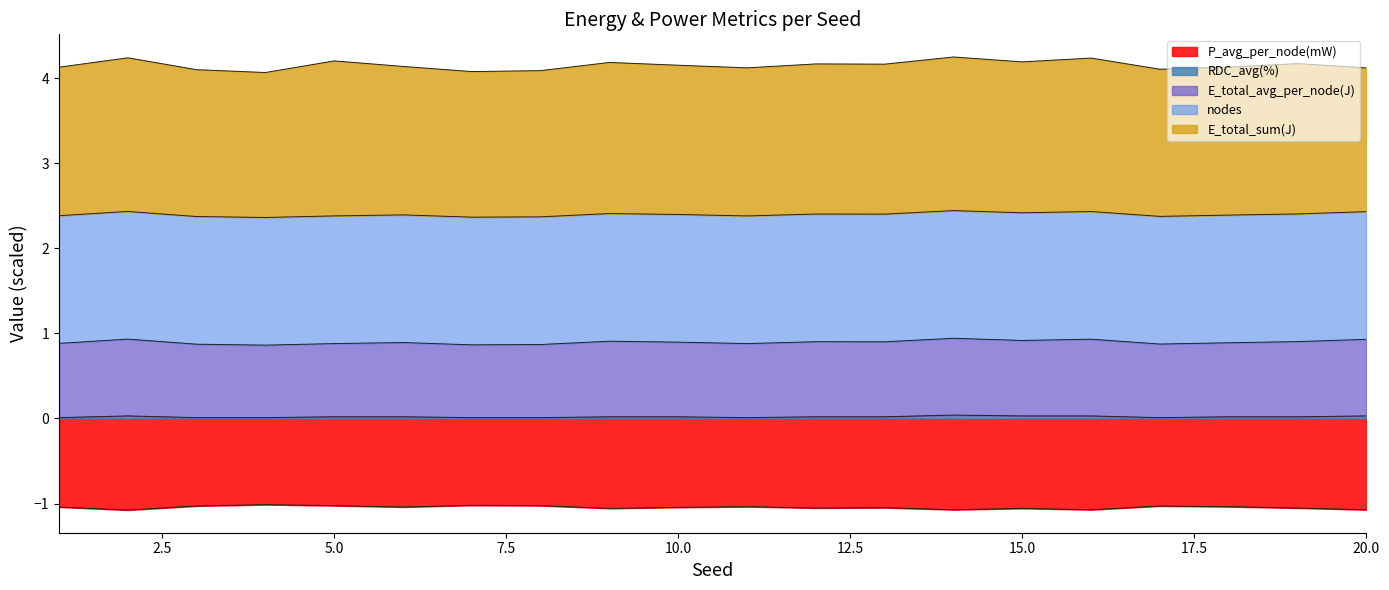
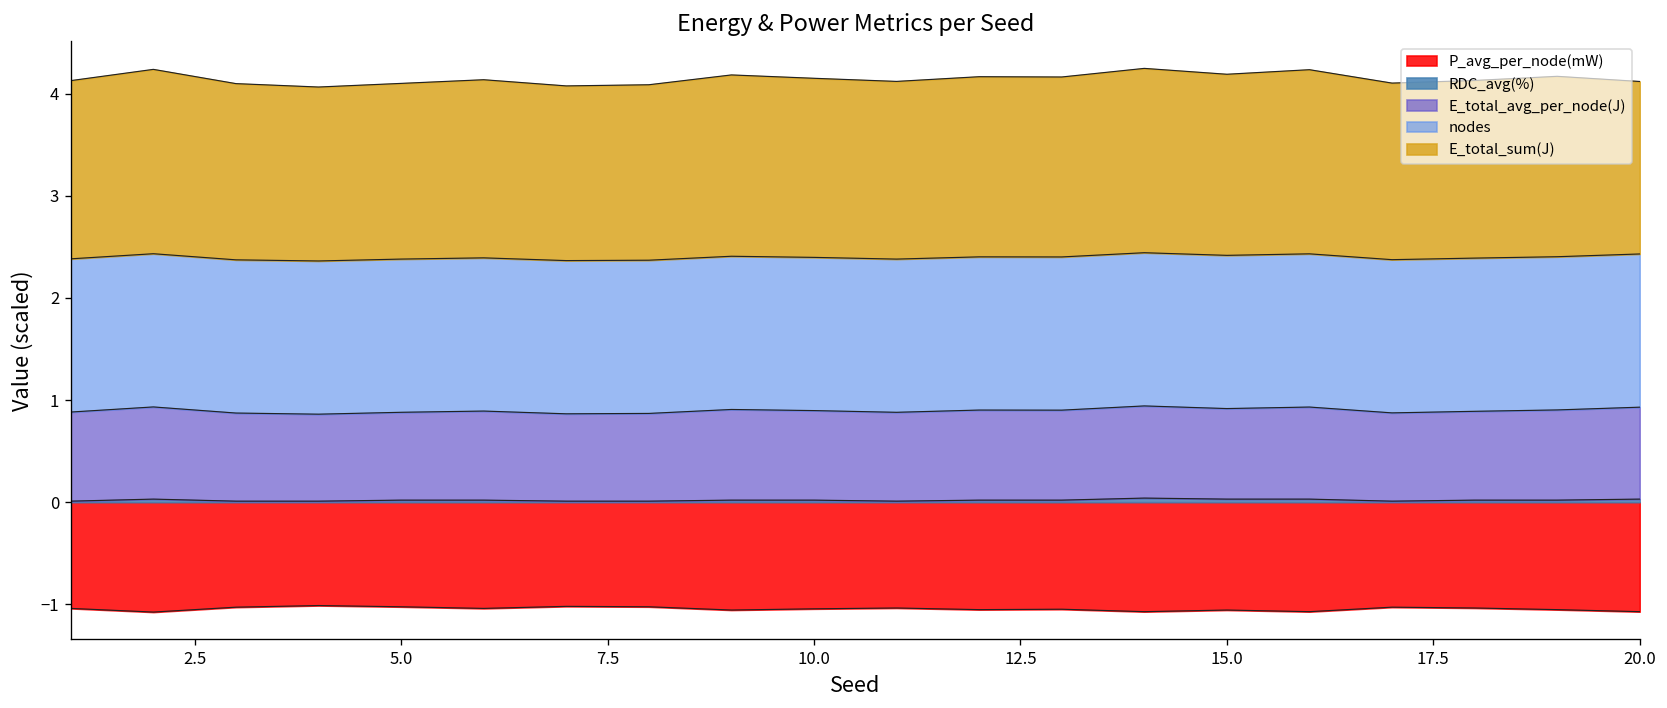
  {
    "nodes": {
      "5.0": 1.5,
      "10.0": 1.5,
      "15.0": 1.5,
      "20.0": 1.5
    },
    "E_total_sum(J)": {
-     "5.0": 1.8,
+     "5.0": 1.7,
      "10.0": 1.8,
      "15.0": 1.8,
      "20.0": 1.7
    }
  }
